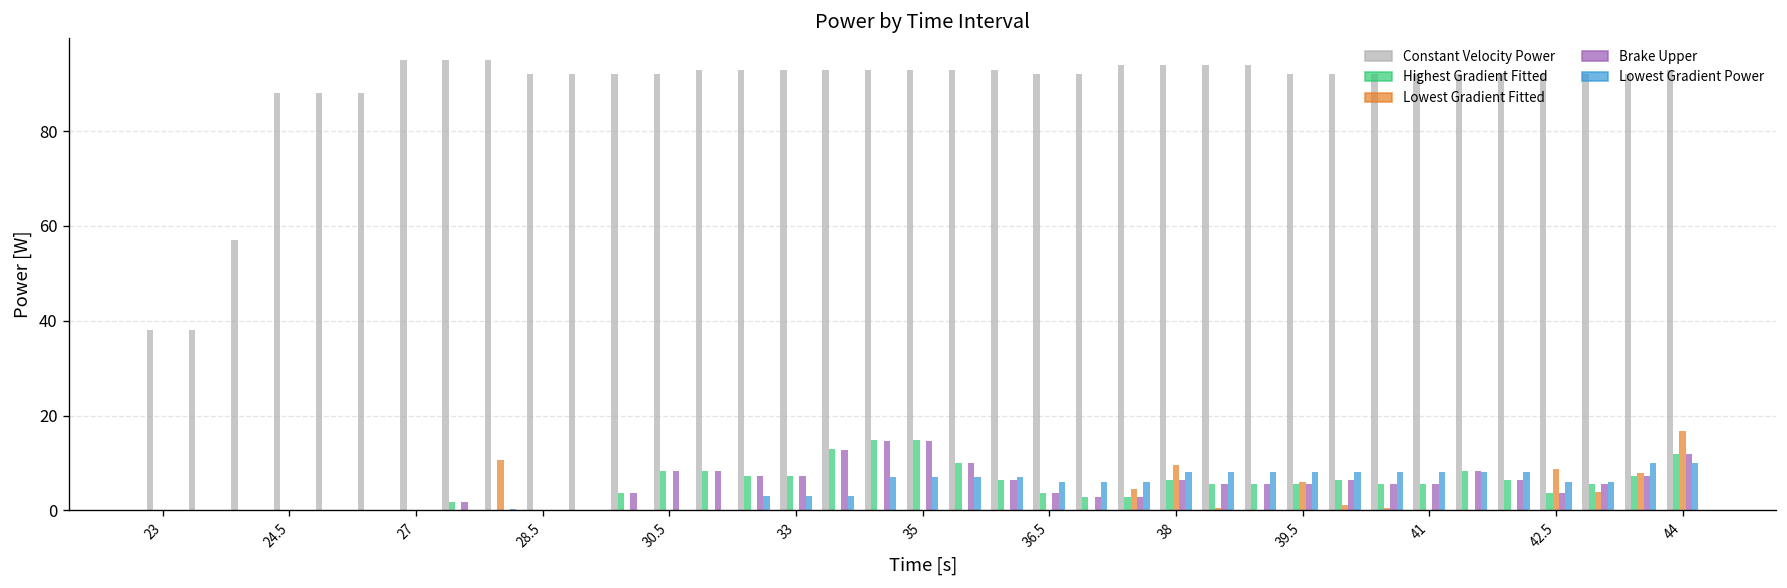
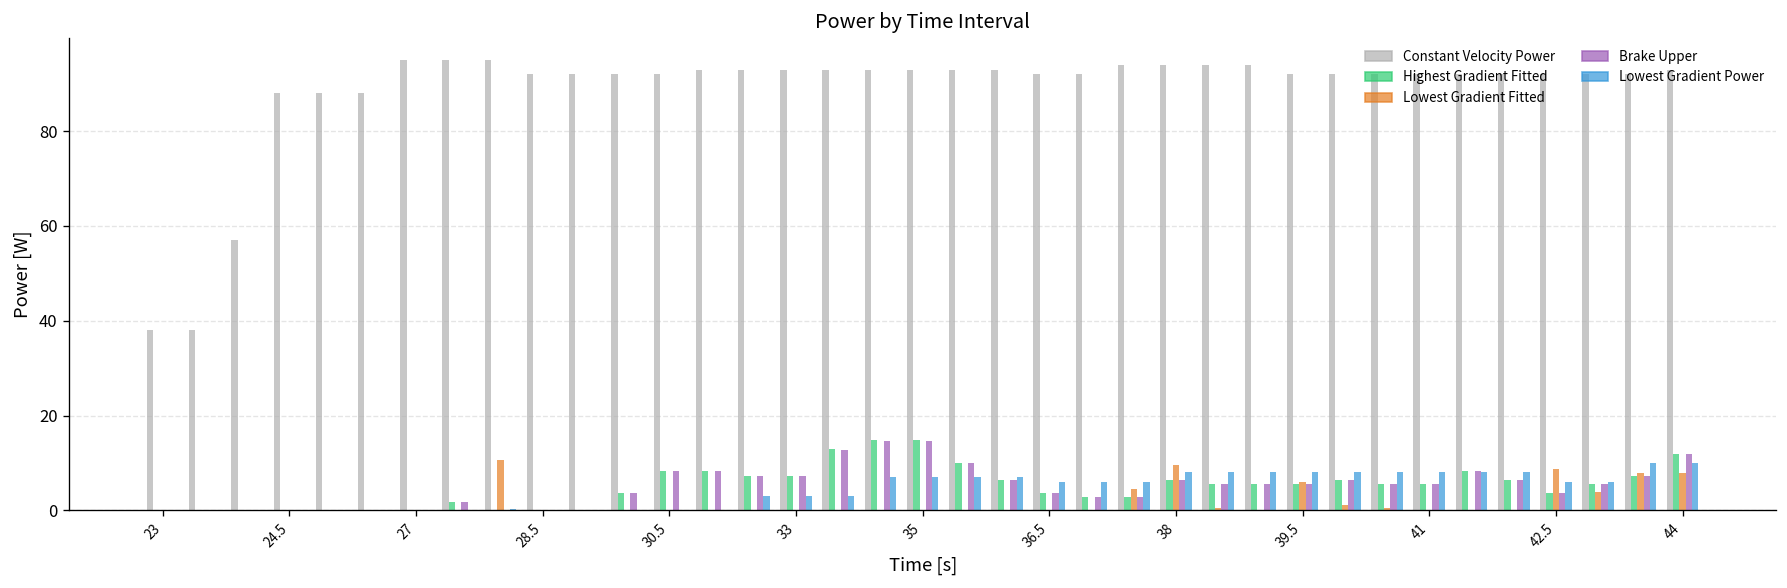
  {
    "Lowest Gradient Fitted": {
      "23": 0,
      "24.5": 0,
      "27": 0,
      "28.5": 0,
      "30.5": 0,
      "33": 0,
      "35": 0,
      "36.5": 0,
      "38": 10,
      "39.5": 6,
      "41": 0,
      "42.5": 9,
-     "44": 17
+     "44": 8
    }
  }
